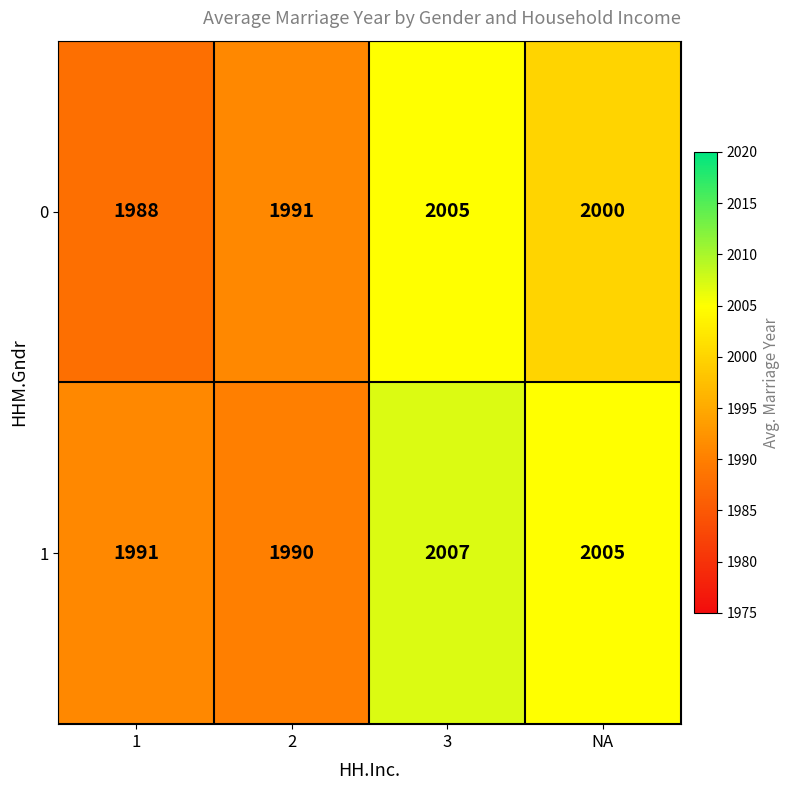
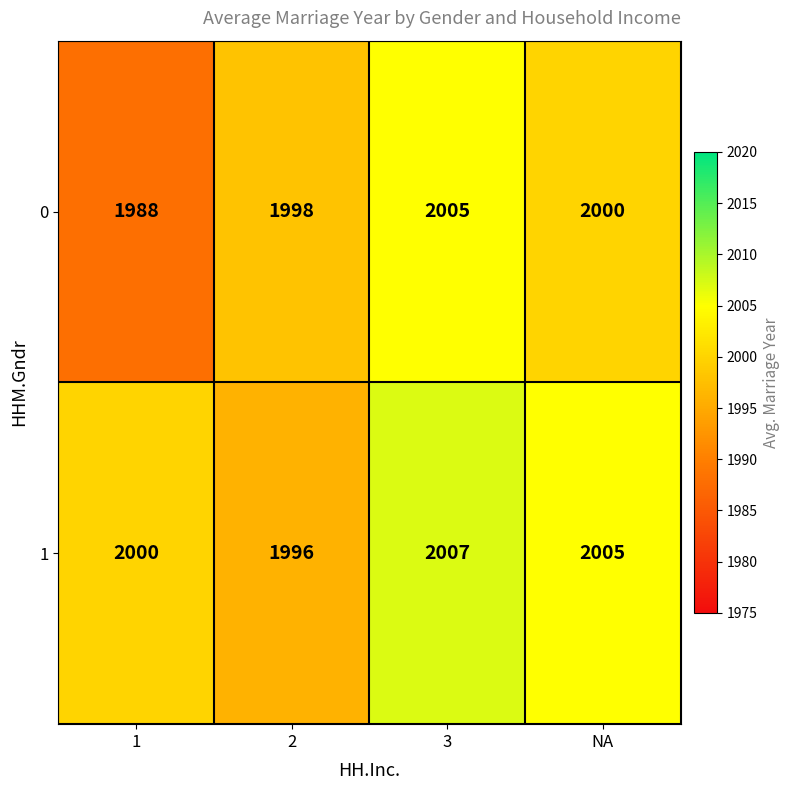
  {
    "0": {
      "1": 1988,
-     "2": 1991,
+     "2": 1998,
      "3": 2005,
      "NA": 2000
    },
    "1": {
-     "1": 1991,
-     "2": 1990,
+     "1": 2000,
+     "2": 1996,
      "3": 2007,
      "NA": 2005
    }
  }
